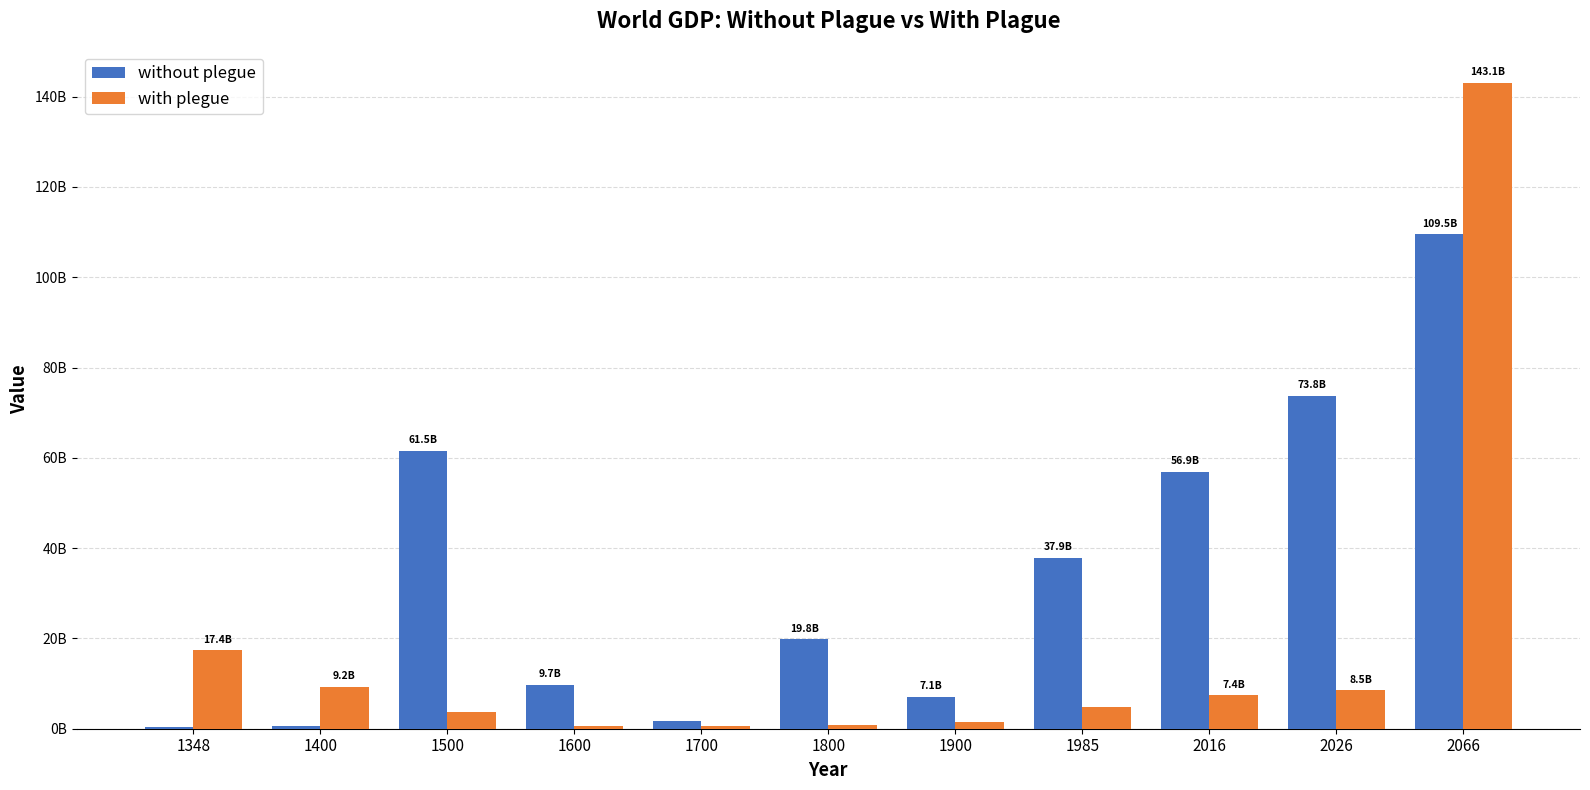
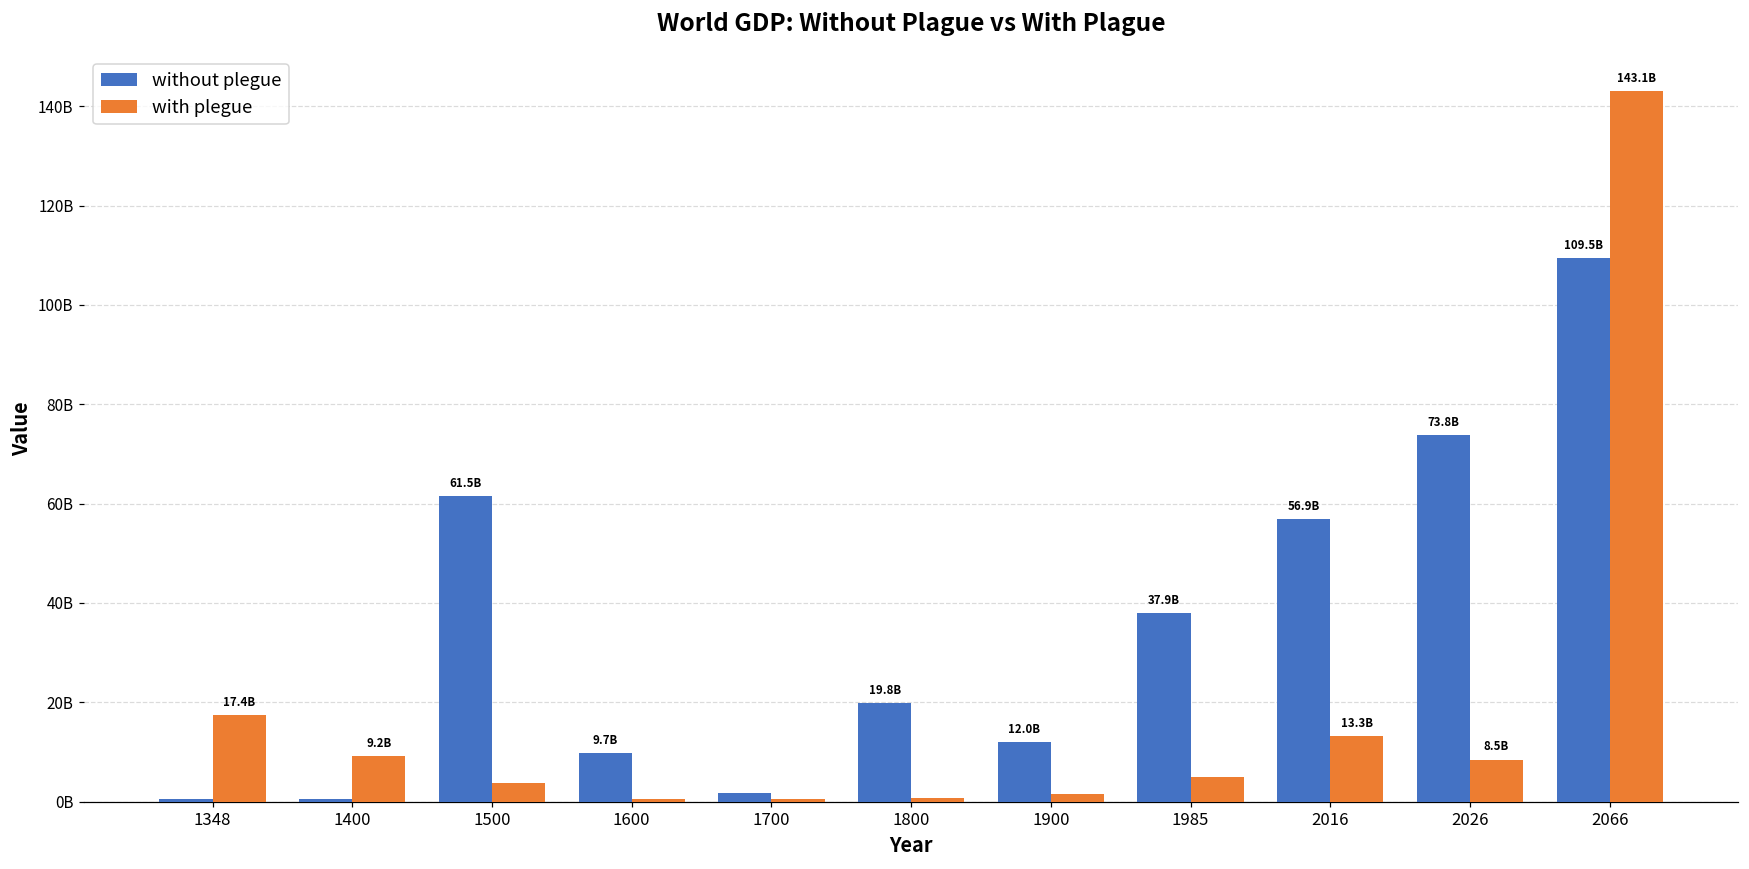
  {
    "without plegue": {
      "1500": "61.5B",
      "1600": "9.7B",
      "1800": "19.8B",
-     "1900": "7.1B",
+     "1900": "12.0B",
      "1985": "37.9B",
      "2016": "56.9B",
      "2026": "73.8B",
      "2066": "109.5B"
    },
    "with plegue": {
      "1348": "17.4B",
      "1400": "9.2B",
-     "2016": "7.4B",
+     "2016": "13.3B",
      "2026": "8.5B",
      "2066": "143.1B"
    }
  }
